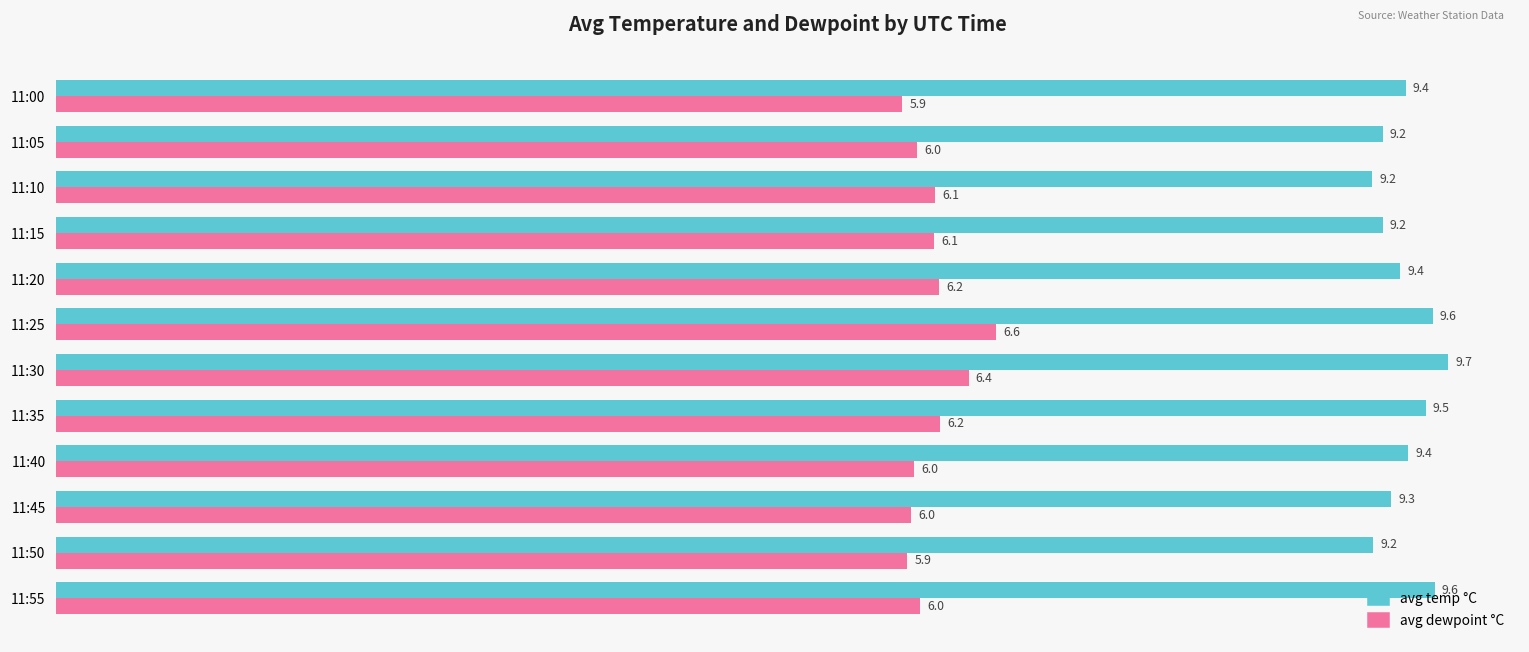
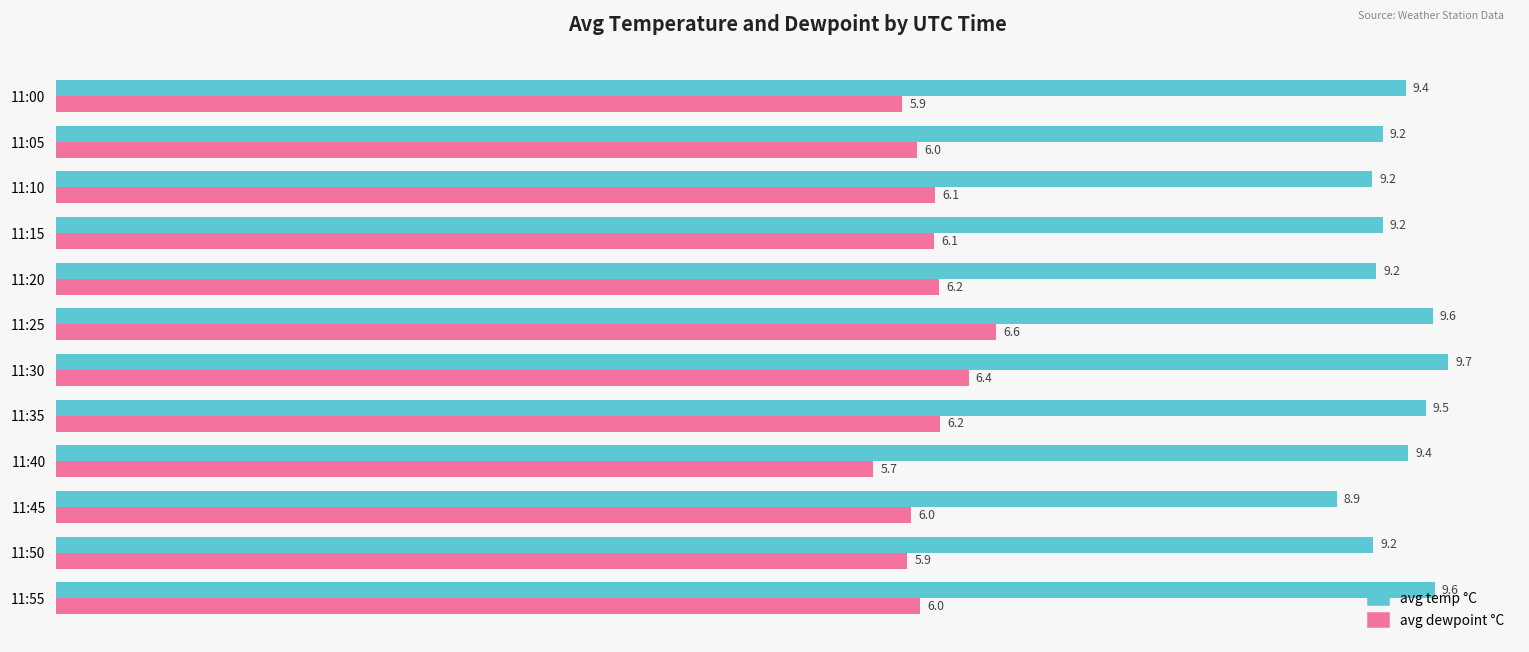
  {
    "avg temp °C": {
      "11:00": 9.4,
      "11:05": 9.2,
      "11:10": 9.2,
      "11:15": 9.2,
-     "11:20": 9.4,
+     "11:20": 9.2,
      "11:25": 9.6,
      "11:30": 9.7,
      "11:35": 9.5,
      "11:40": 9.4,
-     "11:45": 9.3,
+     "11:45": 8.9,
      "11:50": 9.2,
      "11:55": 9.6
    },
    "avg dewpoint °C": {
      "11:00": 5.9,
      "11:05": 6.0,
      "11:10": 6.1,
      "11:15": 6.1,
      "11:20": 6.2,
      "11:25": 6.6,
      "11:30": 6.4,
      "11:35": 6.2,
-     "11:40": 6.0,
+     "11:40": 5.7,
      "11:45": 6.0,
      "11:50": 5.9,
      "11:55": 6.0
    }
  }
